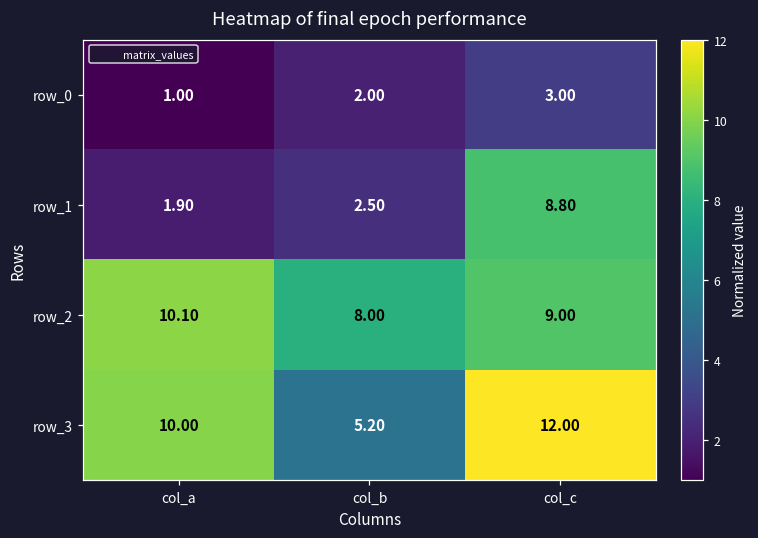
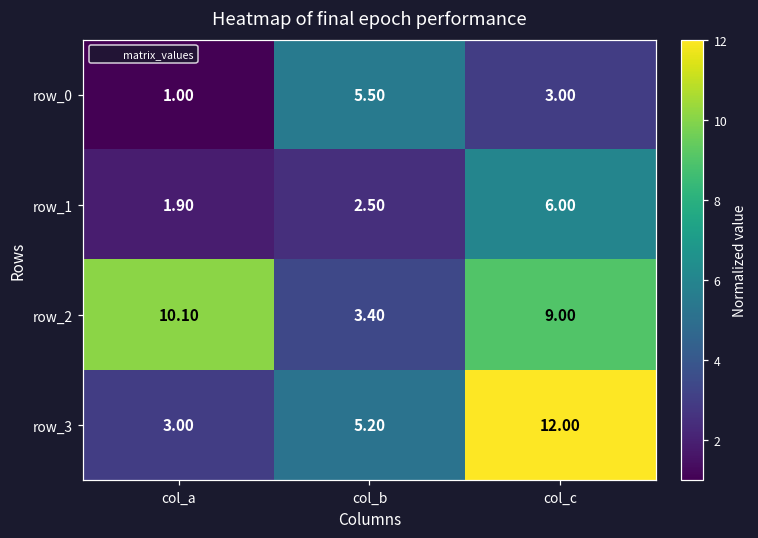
  {
    "row_0": {
      "col_a": 1.00,
-     "col_b": 2.00,
+     "col_b": 5.50,
      "col_c": 3.00
    },
    "row_1": {
      "col_a": 1.90,
      "col_b": 2.50,
-     "col_c": 8.80
+     "col_c": 6.00
    },
    "row_2": {
      "col_a": 10.10,
-     "col_b": 8.00,
+     "col_b": 3.40,
      "col_c": 9.00
    },
    "row_3": {
-     "col_a": 10.00,
+     "col_a": 3.00,
      "col_b": 5.20,
      "col_c": 12.00
    }
  }
